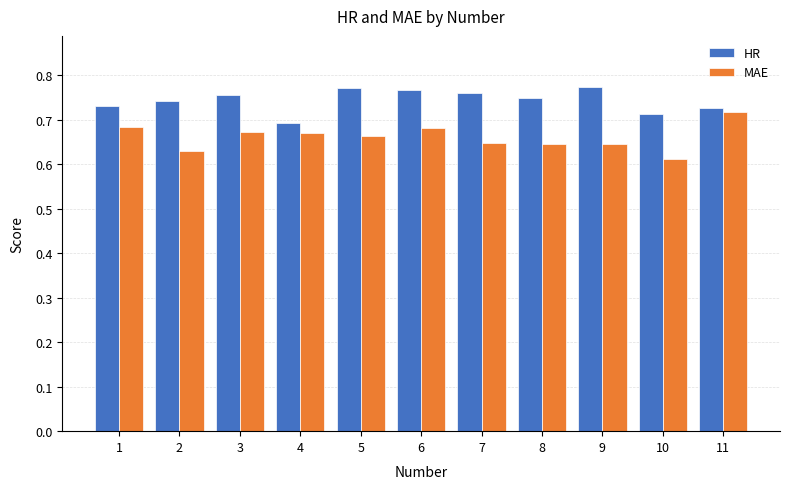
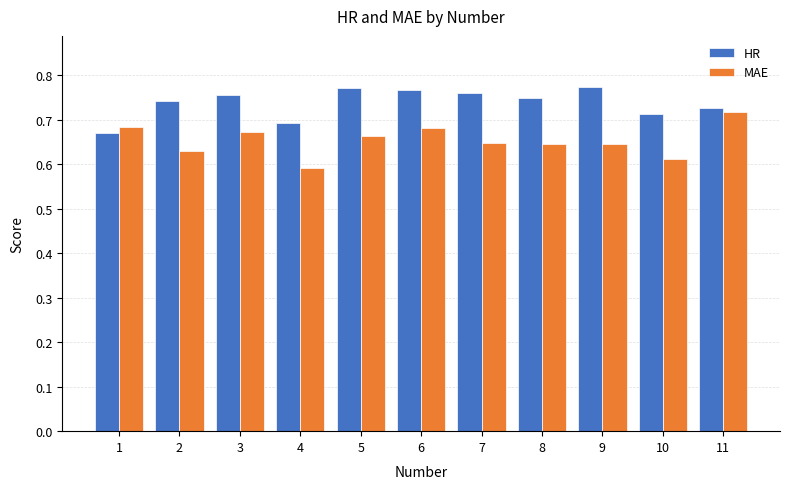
  {
    "HR": {
-     "1": 0.73,
+     "1": 0.67,
      "2": 0.74,
      "3": 0.75,
      "4": 0.69,
      "5": 0.77,
      "6": 0.77,
      "7": 0.76,
      "8": 0.75,
      "9": 0.77,
      "10": 0.71,
      "11": 0.73
    },
    "MAE": {
      "1": 0.68,
      "2": 0.63,
      "3": 0.67,
-     "4": 0.67,
+     "4": 0.59,
      "5": 0.66,
      "6": 0.68,
      "7": 0.65,
      "8": 0.65,
      "9": 0.64,
      "10": 0.61,
      "11": 0.72
    }
  }
